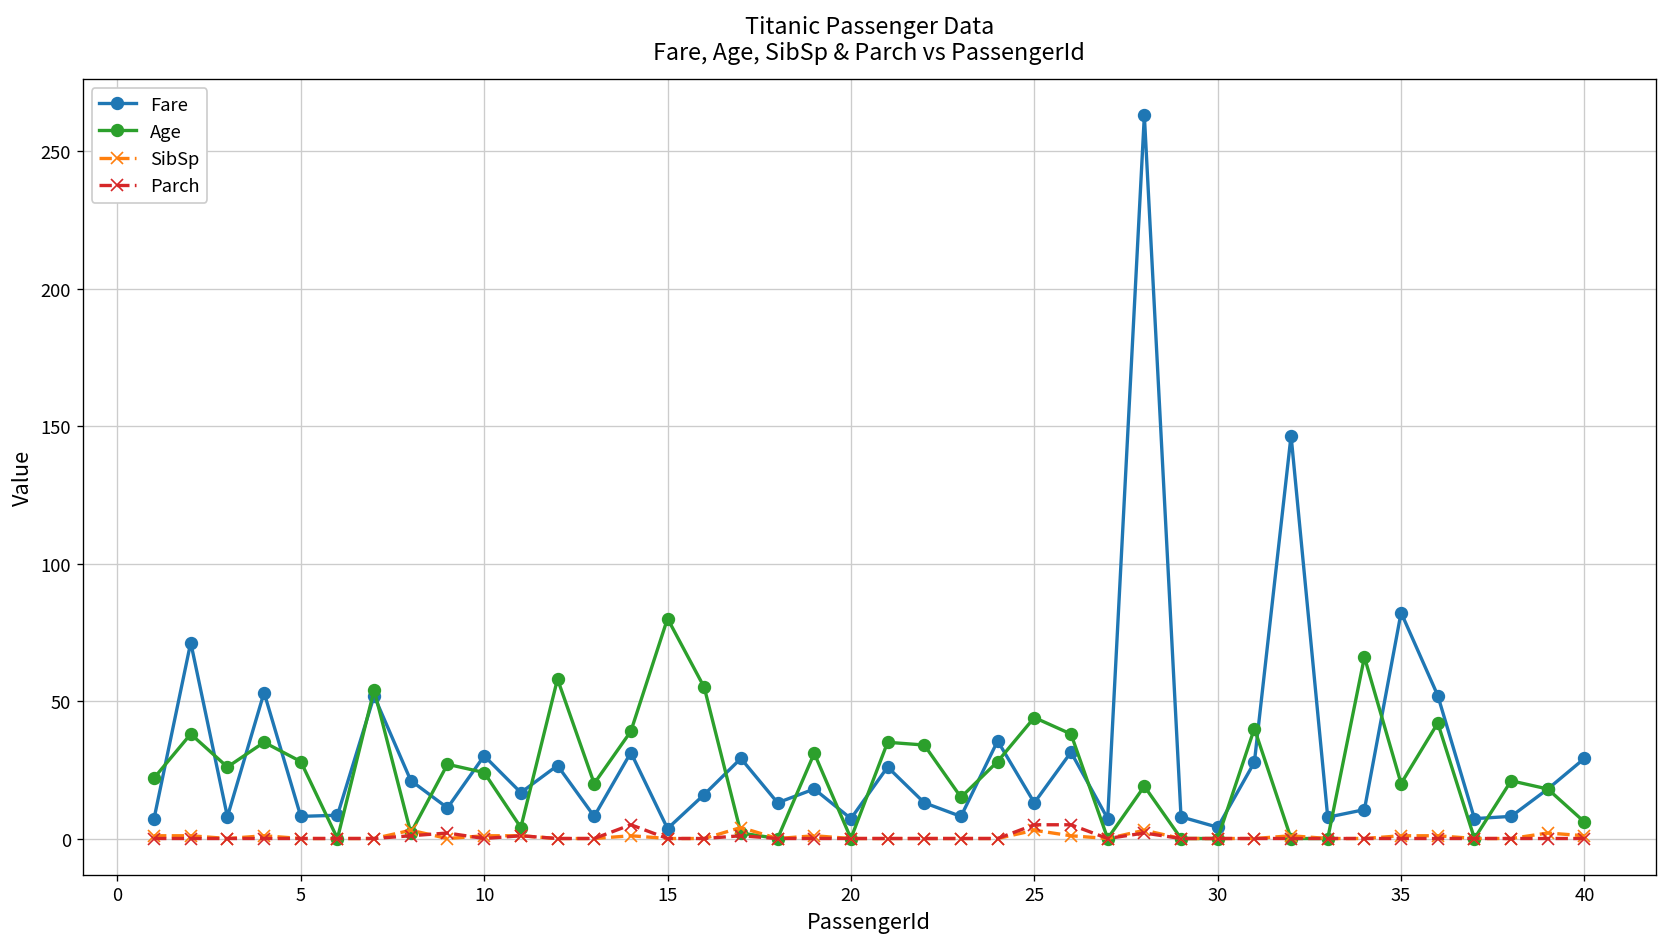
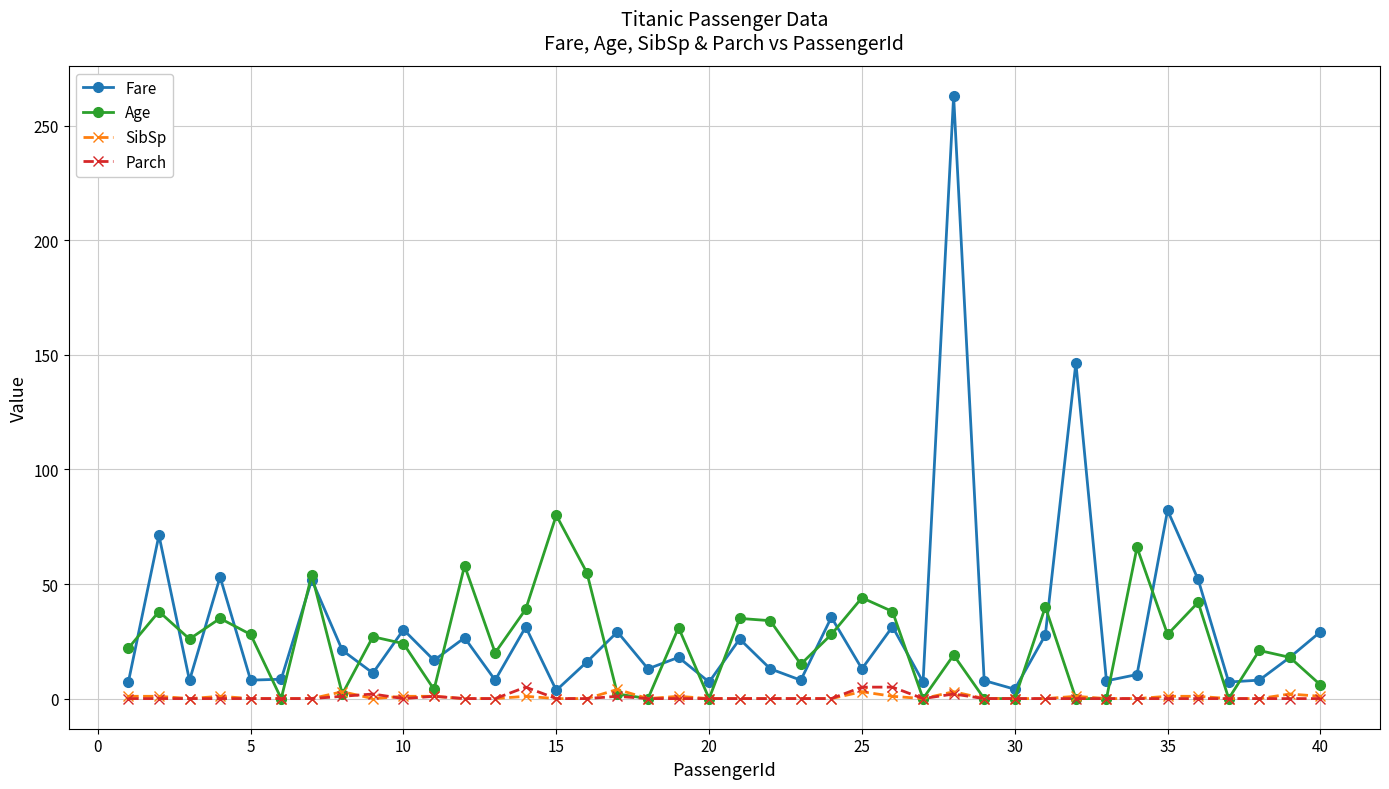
  {
    "Fare": {
      "5": 8,
      "10": 30,
      "15": 4,
      "20": 7,
      "25": 13,
      "30": 4,
      "35": 82,
      "40": 29
    },
    "Age": {
      "5": 28,
      "10": 24,
      "15": 80,
      "25": 44,
-     "35": 20,
+     "35": 28,
      "40": 6
    },
    "SibSp": {
      "25": 3
    },
    "Parch": {
      "25": 5
    }
  }
